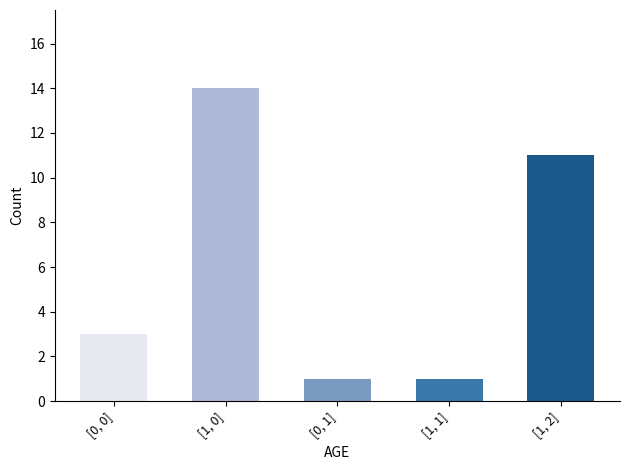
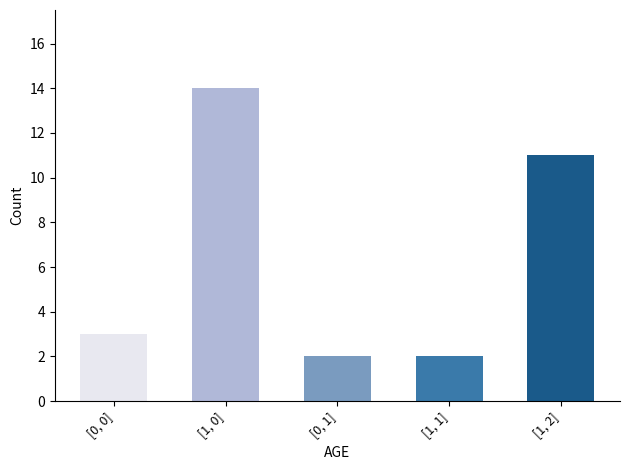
  {
    "[0, 0]": 3,
    "[1, 0]": 14,
-   "[0, 1]": 1,
-   "[1, 1]": 1,
+   "[0, 1]": 2,
+   "[1, 1]": 2,
    "[1, 2]": 11
  }
